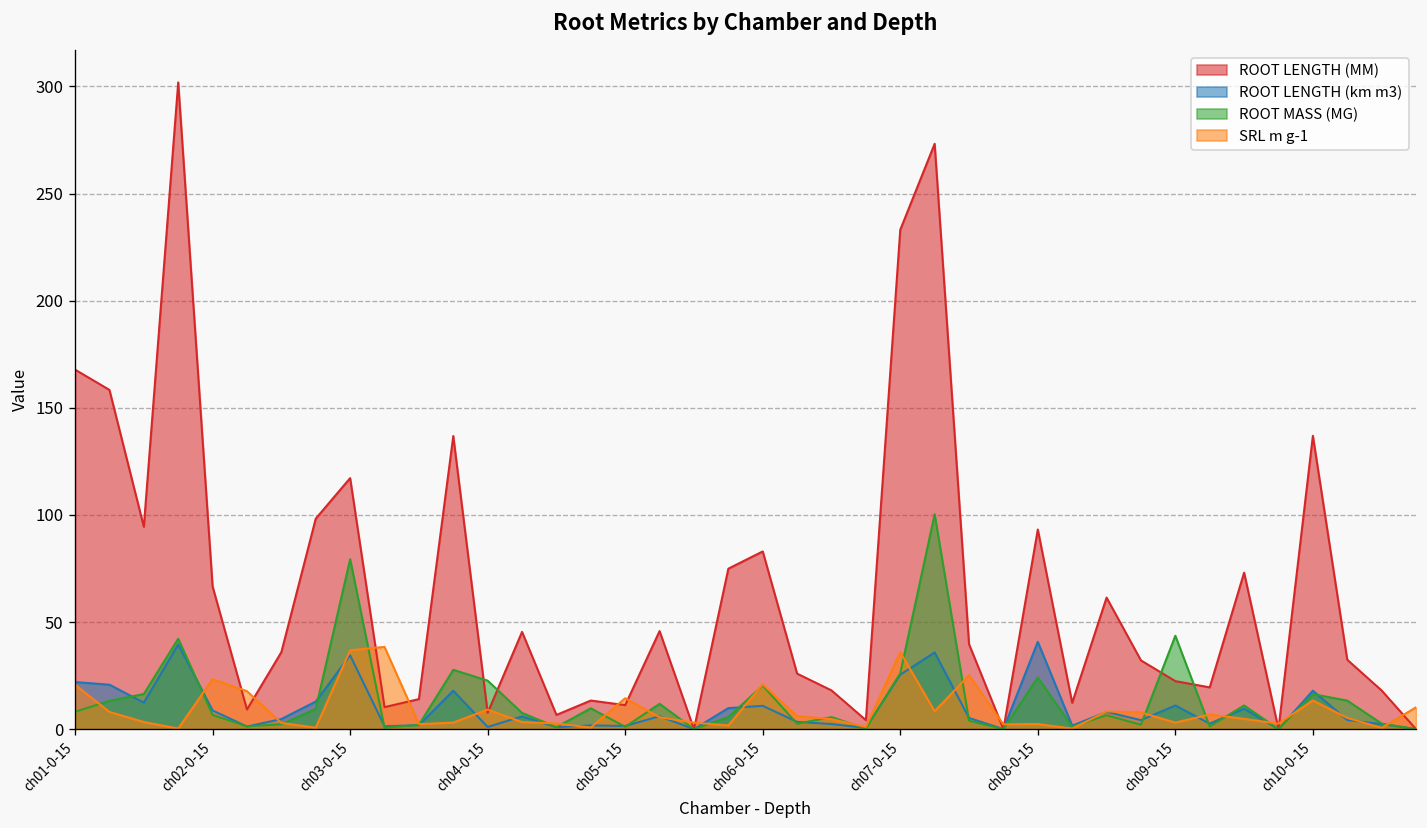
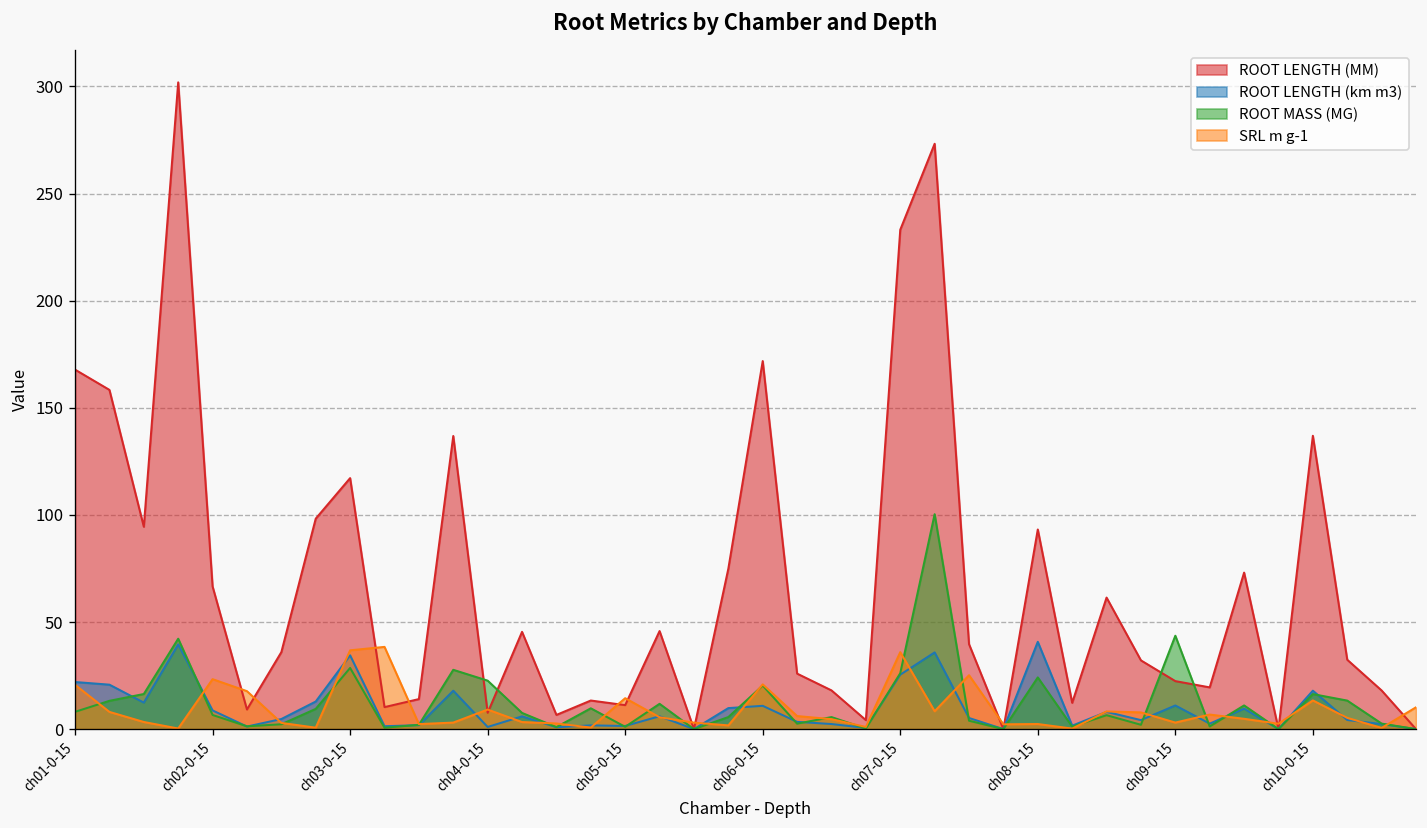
  {
    "ROOT LENGTH (MM)": {
      "ch01-0-15": 168,
      "ch02-0-15": 67,
      "ch03-0-15": 117,
      "ch04-0-15": 8,
      "ch05-0-15": 11,
-     "ch06-0-15": 83,
+     "ch06-0-15": 172,
      "ch07-0-15": 233,
      "ch08-0-15": 93,
      "ch09-0-15": 22,
      "ch10-0-15": 137
    },
    "ROOT LENGTH (km m3)": {
      "ch02-0-15": 9,
      "ch03-0-15": 34,
      "ch04-0-15": 1,
      "ch06-0-15": 11,
      "ch08-0-15": 41,
      "ch09-0-15": 11,
      "ch10-0-15": 18
    },
    "ROOT MASS (MG)": {
      "ch01-0-15": 8,
      "ch02-0-15": 7,
-     "ch03-0-15": 79,
+     "ch03-0-15": 29,
      "ch04-0-15": 23,
      "ch08-0-15": 24,
      "ch09-0-15": 44,
      "ch10-0-15": 16
    },
    "SRL m g-1": {
      "ch02-0-15": 23,
      "ch03-0-15": 37,
      "ch04-0-15": 9,
      "ch05-0-15": 14,
      "ch07-0-15": 36,
      "ch08-0-15": 2,
      "ch09-0-15": 3,
      "ch10-0-15": 13
    }
  }
